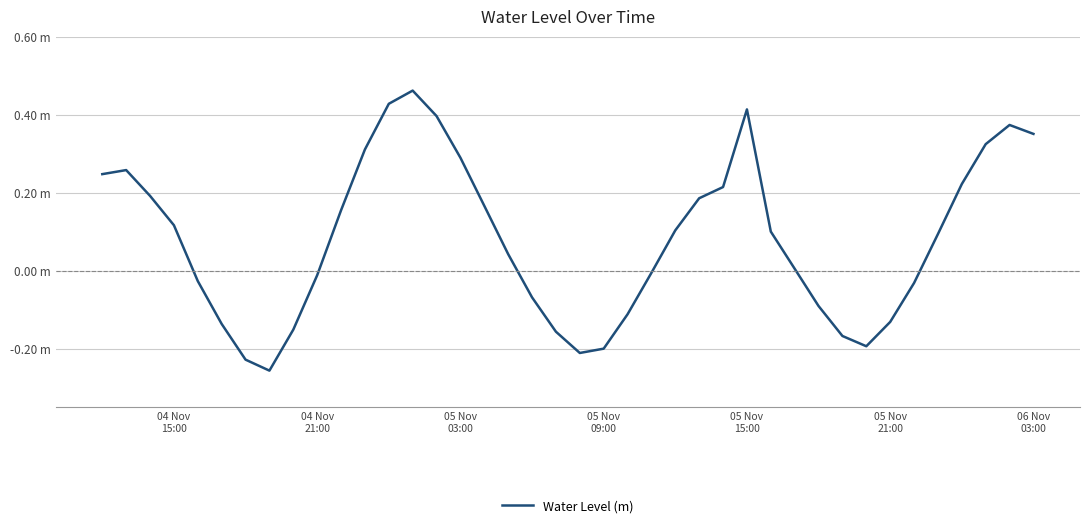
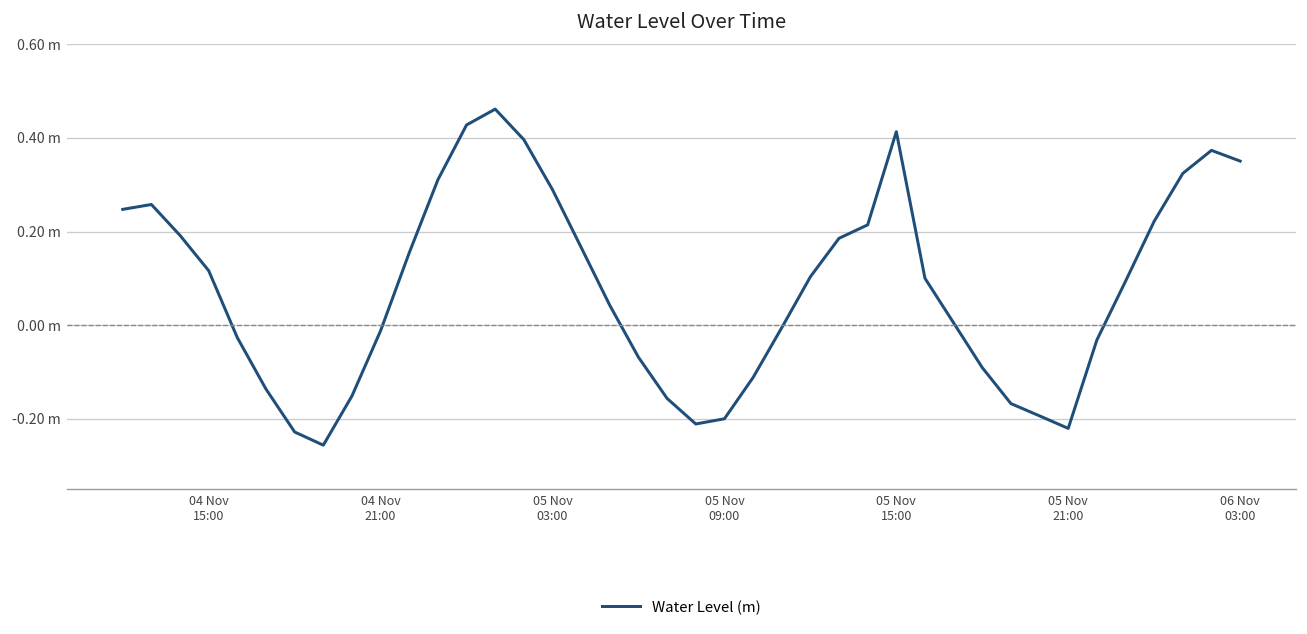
  {
    "04 Nov 15:00": "0.12 m",
    "04 Nov 21:00": "-0.01 m",
    "05 Nov 03:00": "0.29 m",
    "05 Nov 09:00": "-0.20 m",
    "05 Nov 15:00": "0.41 m",
-   "05 Nov 21:00": "-0.13 m",
+   "05 Nov 21:00": "-0.22 m",
    "06 Nov 03:00": "0.35 m"
  }
